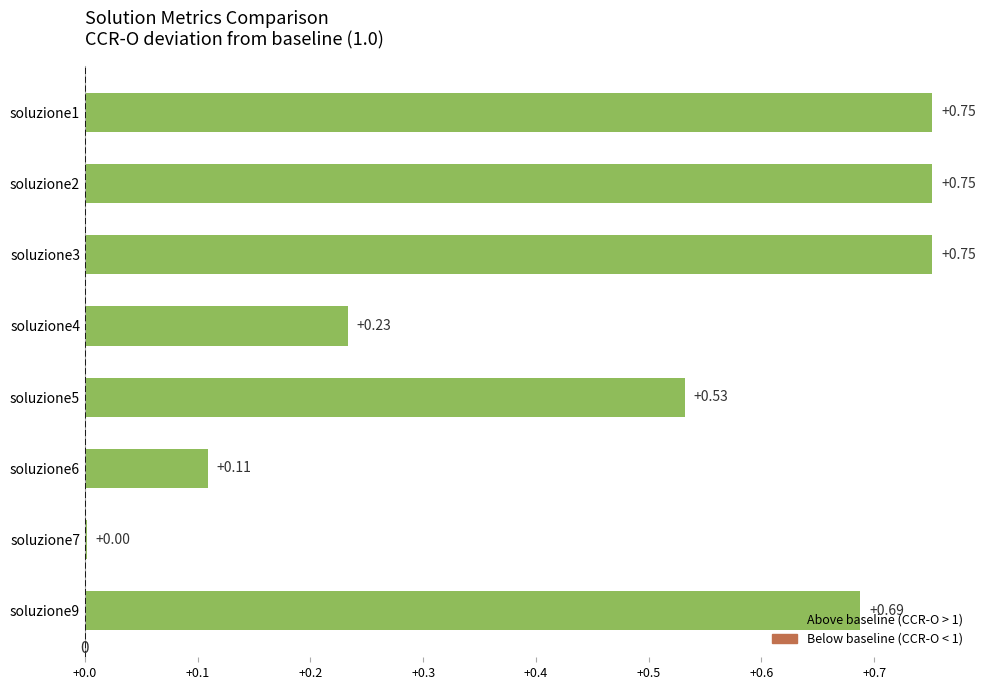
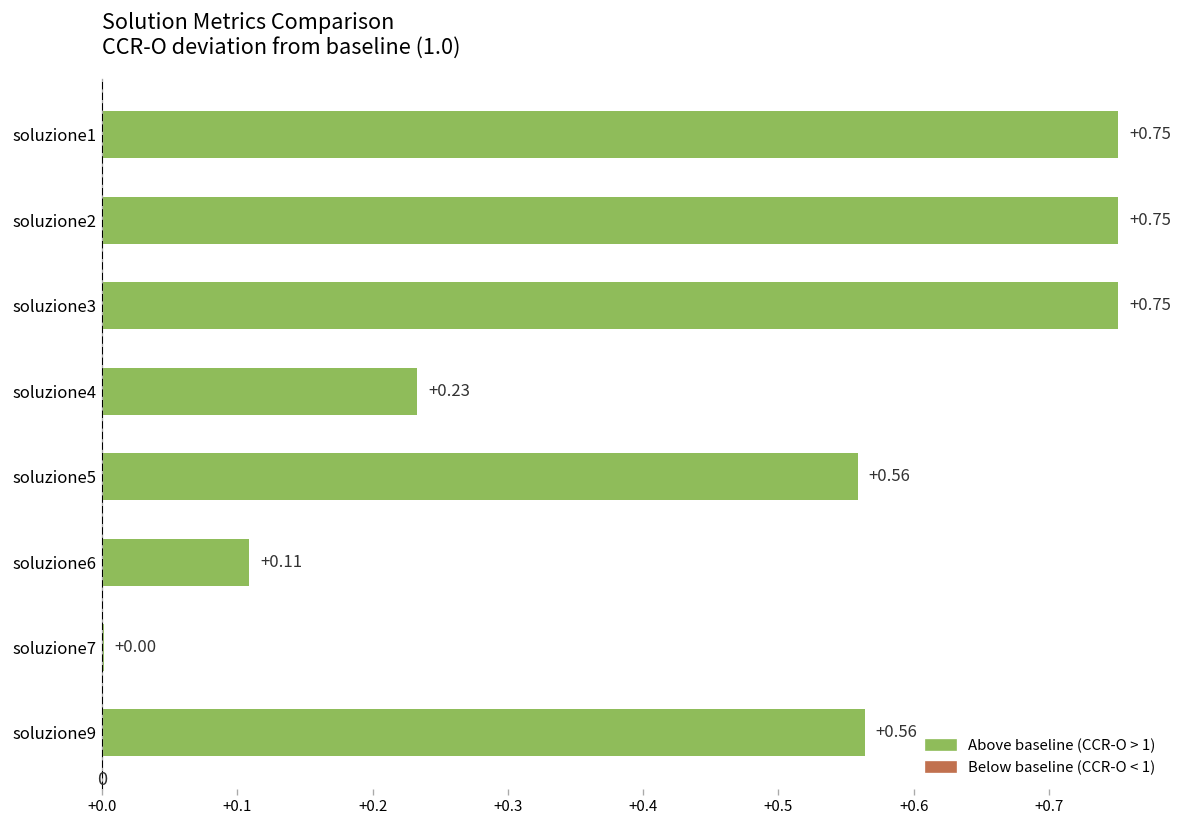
  {
    "soluzione1": "+0.75",
    "soluzione2": "+0.75",
    "soluzione3": "+0.75",
    "soluzione4": "+0.23",
-   "soluzione5": "+0.53",
+   "soluzione5": "+0.56",
    "soluzione6": "+0.11",
    "soluzione7": "+0.00",
-   "soluzione9": "+0.69"
+   "soluzione9": "+0.56"
  }
